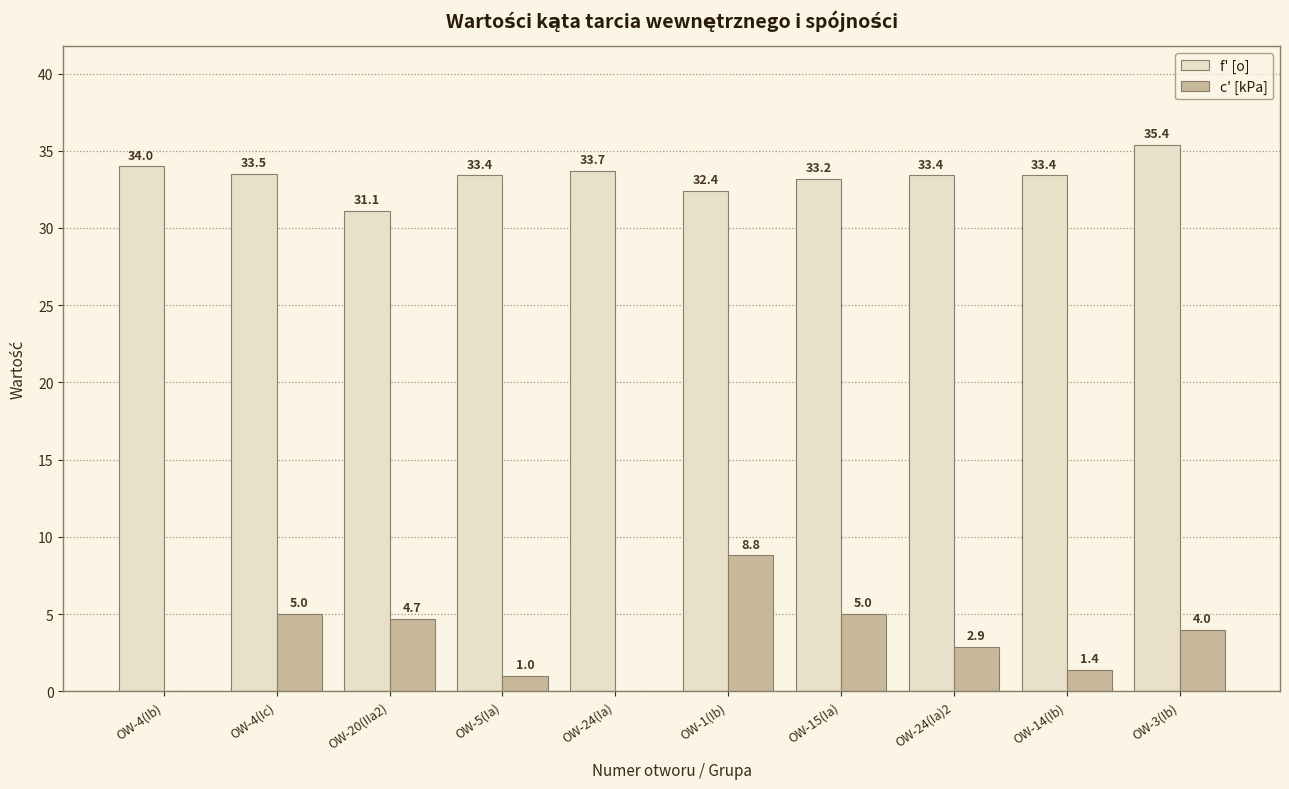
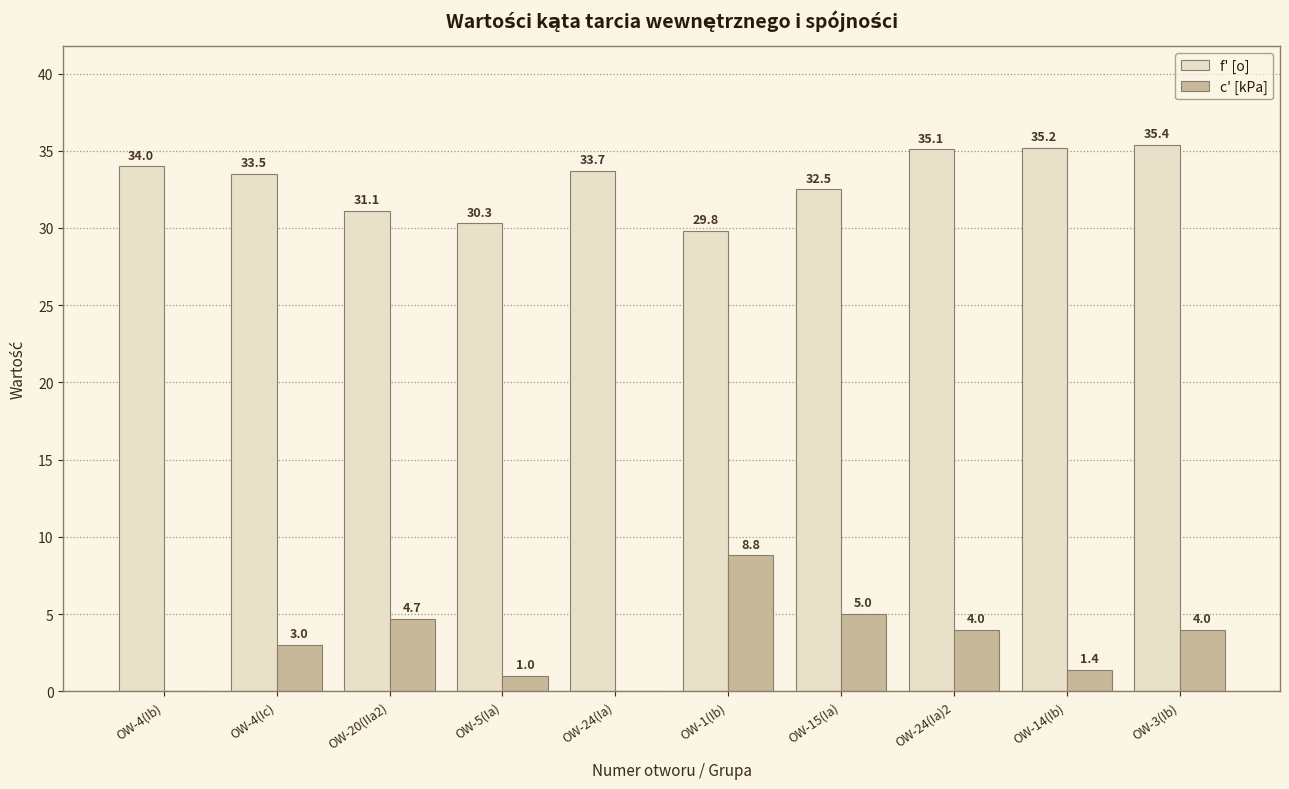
  {
    "f' [o]": {
      "OW-4(Ib)": 34.0,
      "OW-4(Ic)": 33.5,
      "OW-20(IIa2)": 31.1,
-     "OW-5(Ia)": 33.4,
+     "OW-5(Ia)": 30.3,
      "OW-24(Ia)": 33.7,
-     "OW-1(Ib)": 32.4,
-     "OW-15(Ia)": 33.2,
-     "OW-24(Ia)2": 33.4,
-     "OW-14(Ib)": 33.4,
+     "OW-1(Ib)": 29.8,
+     "OW-15(Ia)": 32.5,
+     "OW-24(Ia)2": 35.1,
+     "OW-14(Ib)": 35.2,
      "OW-3(Ib)": 35.4
    },
    "c' [kPa]": {
-     "OW-4(Ic)": 5.0,
+     "OW-4(Ic)": 3.0,
      "OW-20(IIa2)": 4.7,
      "OW-5(Ia)": 1.0,
      "OW-1(Ib)": 8.8,
      "OW-15(Ia)": 5.0,
-     "OW-24(Ia)2": 2.9,
+     "OW-24(Ia)2": 4.0,
      "OW-14(Ib)": 1.4,
      "OW-3(Ib)": 4.0
    }
  }
